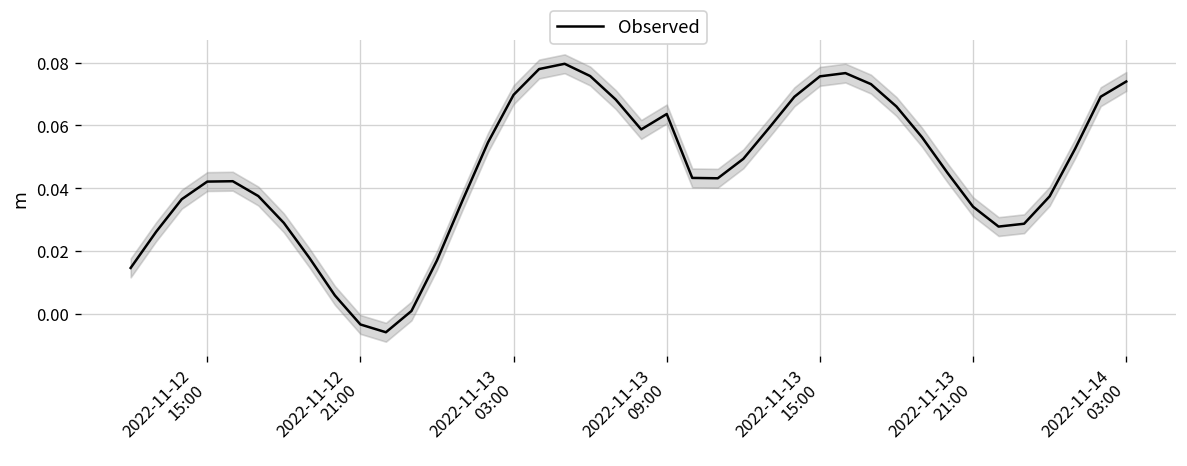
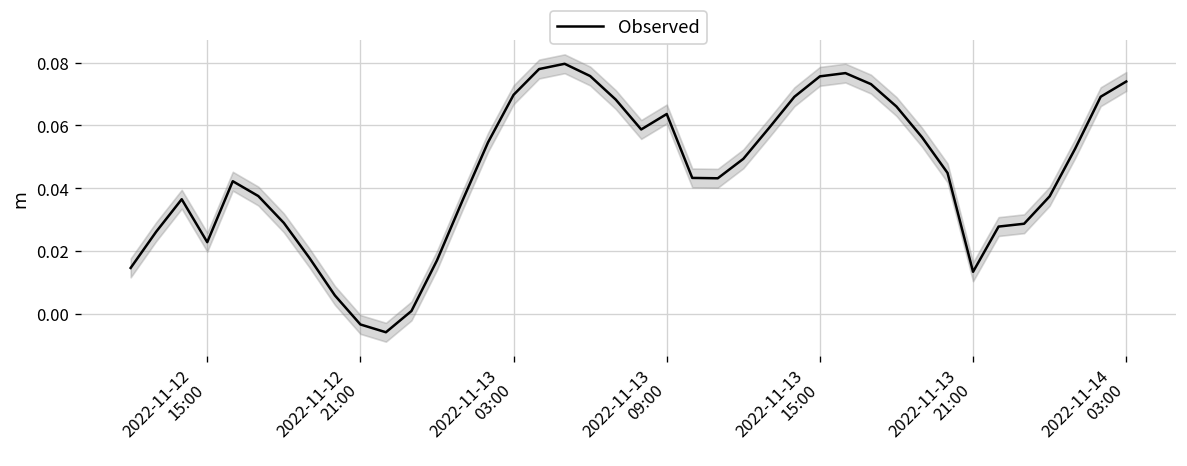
  {
    "Observed": {
-     "2022-11-12 15:00": 0.042,
+     "2022-11-12 15:00": 0.023,
      "2022-11-12 21:00": -0.003,
      "2022-11-13 03:00": 0.070,
      "2022-11-13 09:00": 0.064,
      "2022-11-13 15:00": 0.076,
-     "2022-11-13 21:00": 0.034,
+     "2022-11-13 21:00": 0.013,
      "2022-11-14 03:00": 0.074
    }
  }
